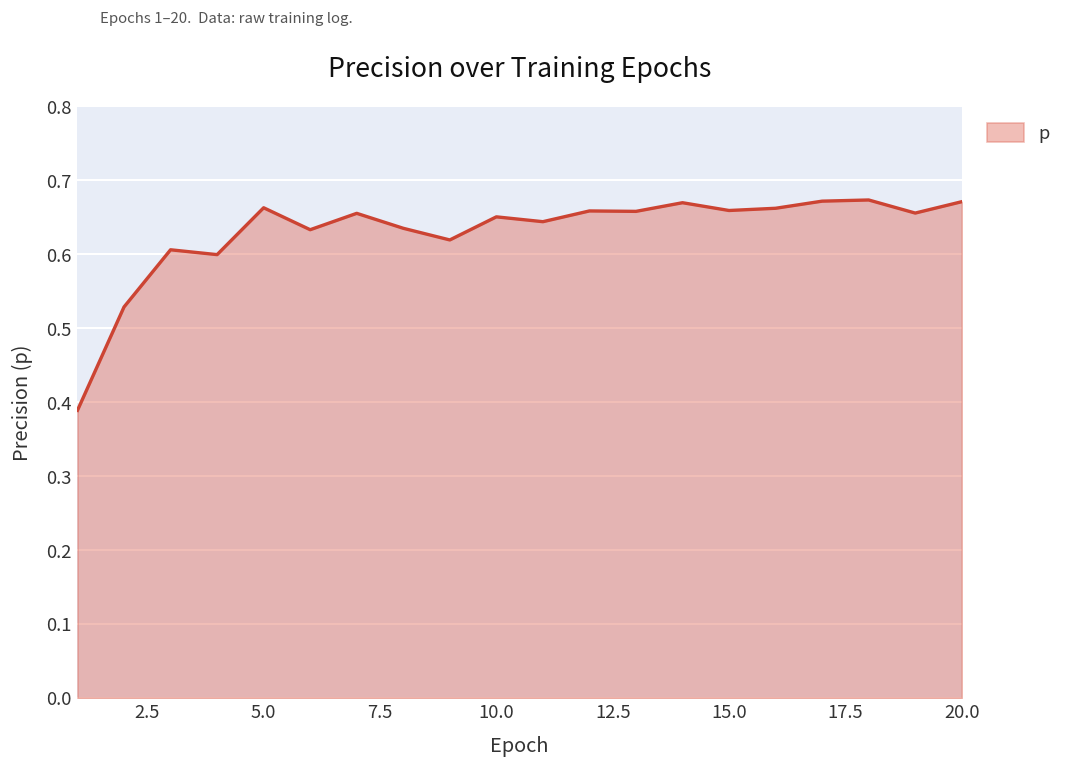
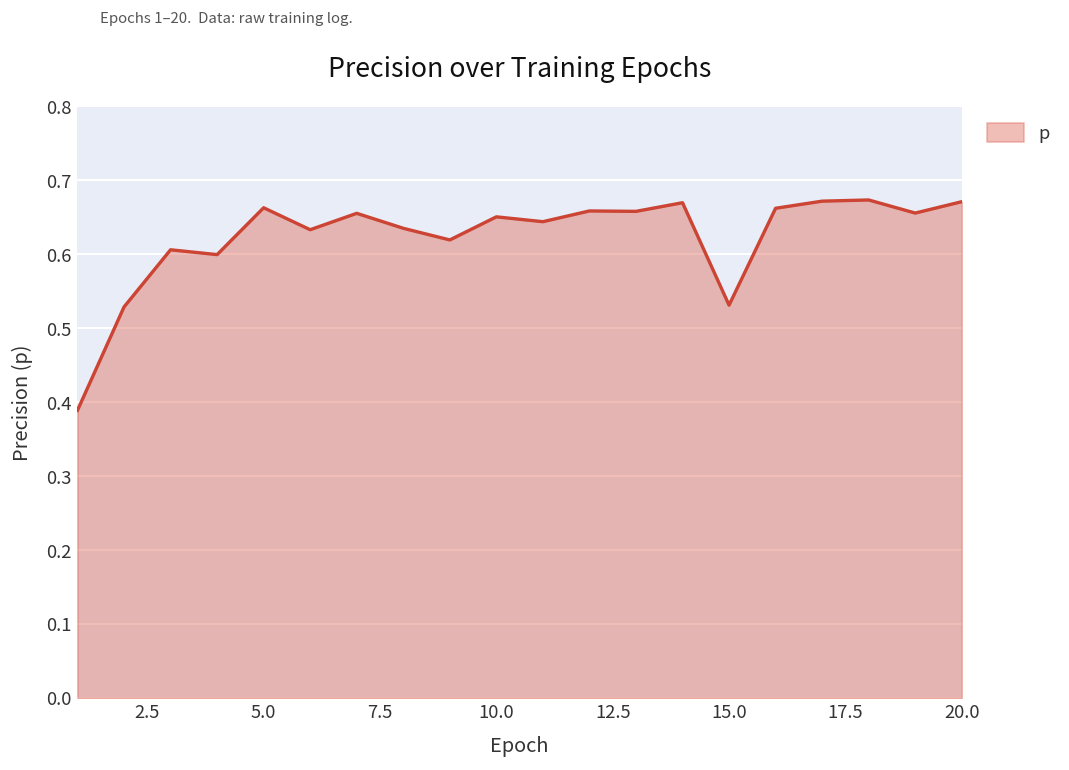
  {
    "5.0": 0.66,
    "10.0": 0.65,
-   "15.0": 0.66,
+   "15.0": 0.53,
    "20.0": 0.67
  }
